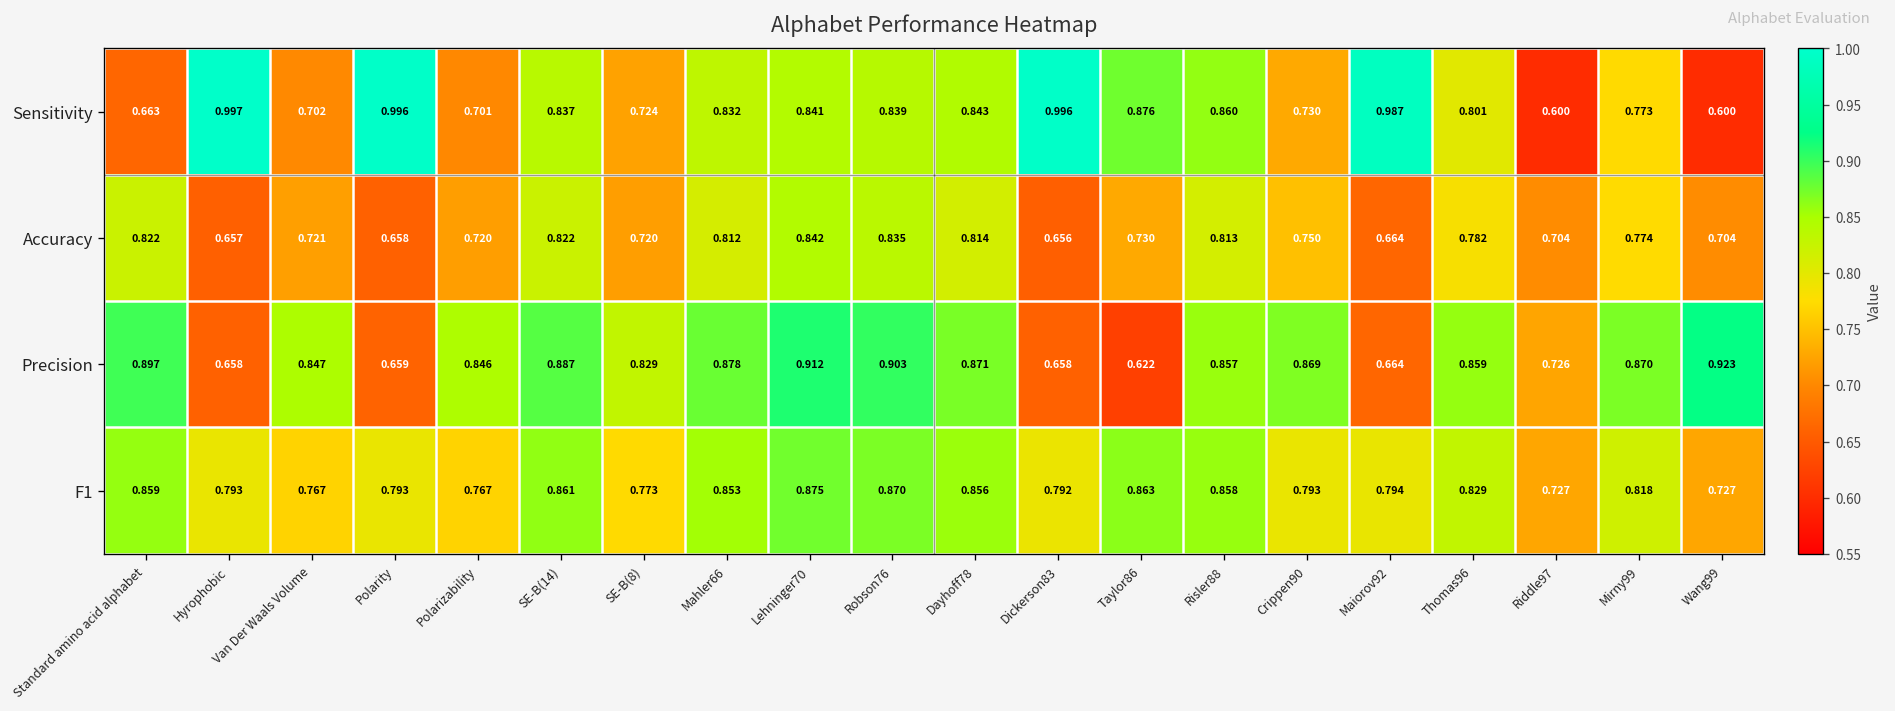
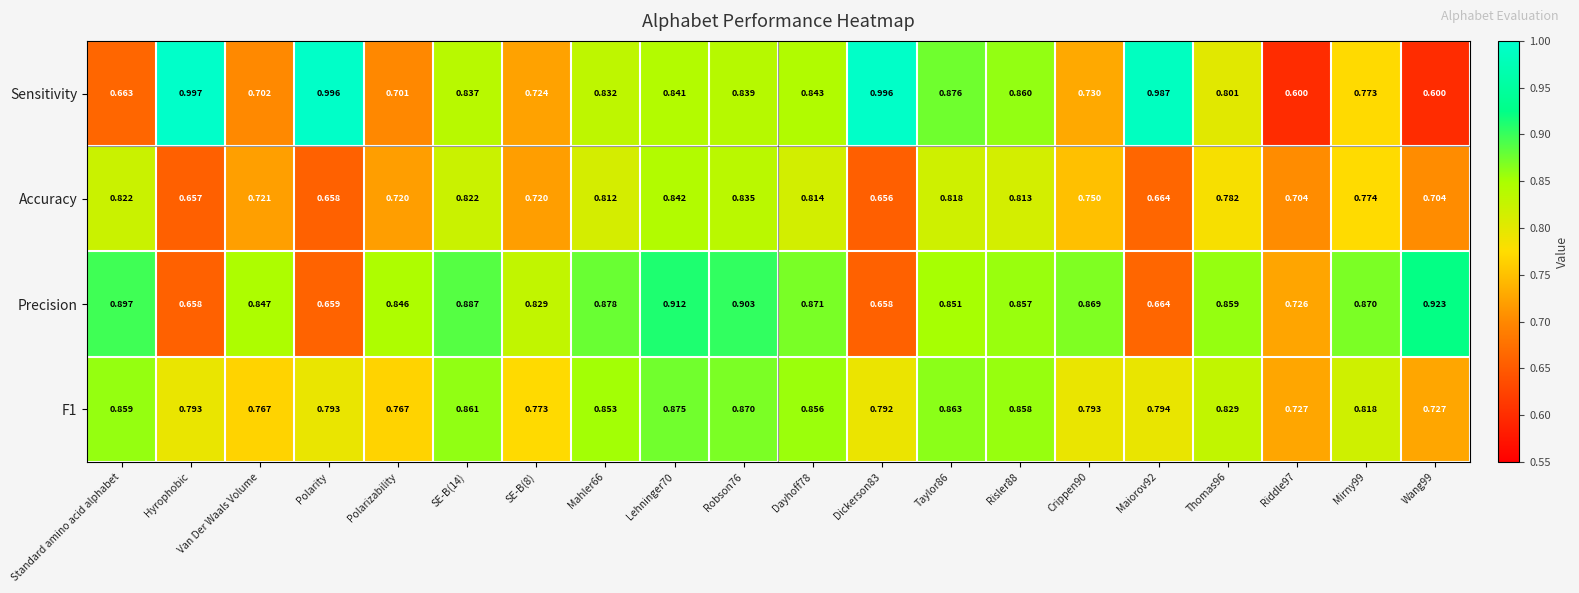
  {
    "Sensitivity": {
      "Standard amino acid alphabet": 0.663,
      "Hyrophobic": 0.997,
      "Van Der Waals Volume": 0.702,
      "Polarity": 0.996,
      "Polarizability": 0.701,
      "SE-B(14)": 0.837,
      "SE-B(8)": 0.724,
      "Mahler66": 0.832,
      "Lehninger70": 0.841,
      "Robson76": 0.839,
      "Dayhoff78": 0.843,
      "Dickerson83": 0.996,
      "Taylor86": 0.876,
      "Risler88": 0.860,
      "Crippen90": 0.730,
      "Maiorov92": 0.987,
      "Thomas96": 0.801,
      "Riddle97": 0.600,
      "Mirny99": 0.773,
      "Wang99": 0.600
    },
    "Accuracy": {
      "Standard amino acid alphabet": 0.822,
      "Hyrophobic": 0.657,
      "Van Der Waals Volume": 0.721,
      "Polarity": 0.658,
      "Polarizability": 0.720,
      "SE-B(14)": 0.822,
      "SE-B(8)": 0.720,
      "Mahler66": 0.812,
      "Lehninger70": 0.842,
      "Robson76": 0.835,
      "Dayhoff78": 0.814,
      "Dickerson83": 0.656,
-     "Taylor86": 0.730,
+     "Taylor86": 0.818,
      "Risler88": 0.813,
      "Crippen90": 0.750,
      "Maiorov92": 0.664,
      "Thomas96": 0.782,
      "Riddle97": 0.704,
      "Mirny99": 0.774,
      "Wang99": 0.704
    },
    "Precision": {
      "Standard amino acid alphabet": 0.897,
      "Hyrophobic": 0.658,
      "Van Der Waals Volume": 0.847,
      "Polarity": 0.659,
      "Polarizability": 0.846,
      "SE-B(14)": 0.887,
      "SE-B(8)": 0.829,
      "Mahler66": 0.878,
      "Lehninger70": 0.912,
      "Robson76": 0.903,
      "Dayhoff78": 0.871,
      "Dickerson83": 0.658,
-     "Taylor86": 0.622,
+     "Taylor86": 0.851,
      "Risler88": 0.857,
      "Crippen90": 0.869,
      "Maiorov92": 0.664,
      "Thomas96": 0.859,
      "Riddle97": 0.726,
      "Mirny99": 0.870,
      "Wang99": 0.923
    },
    "F1": {
      "Standard amino acid alphabet": 0.859,
      "Hyrophobic": 0.793,
      "Van Der Waals Volume": 0.767,
      "Polarity": 0.793,
      "Polarizability": 0.767,
      "SE-B(14)": 0.861,
      "SE-B(8)": 0.773,
      "Mahler66": 0.853,
      "Lehninger70": 0.875,
      "Robson76": 0.870,
      "Dayhoff78": 0.856,
      "Dickerson83": 0.792,
      "Taylor86": 0.863,
      "Risler88": 0.858,
      "Crippen90": 0.793,
      "Maiorov92": 0.794,
      "Thomas96": 0.829,
      "Riddle97": 0.727,
      "Mirny99": 0.818,
      "Wang99": 0.727
    }
  }
